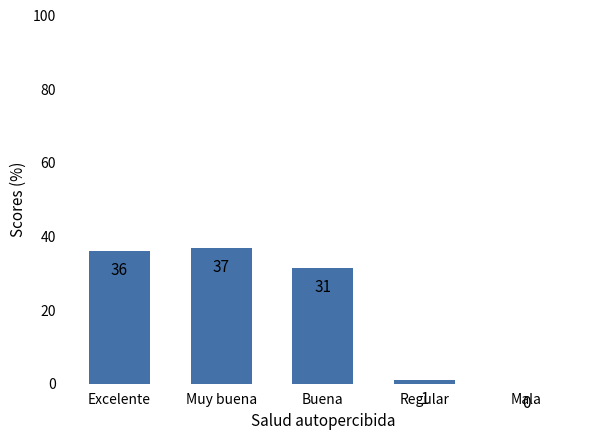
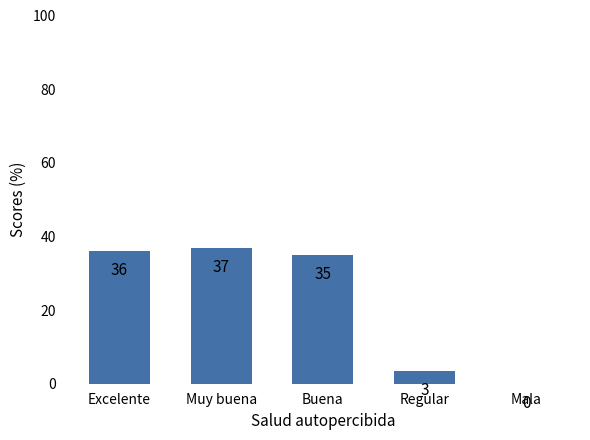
  {
    "Excelente": 36,
    "Muy buena": 37,
-   "Buena": 31,
-   "Regular": 1,
+   "Buena": 35,
+   "Regular": 3,
    "Mala": 0
  }
